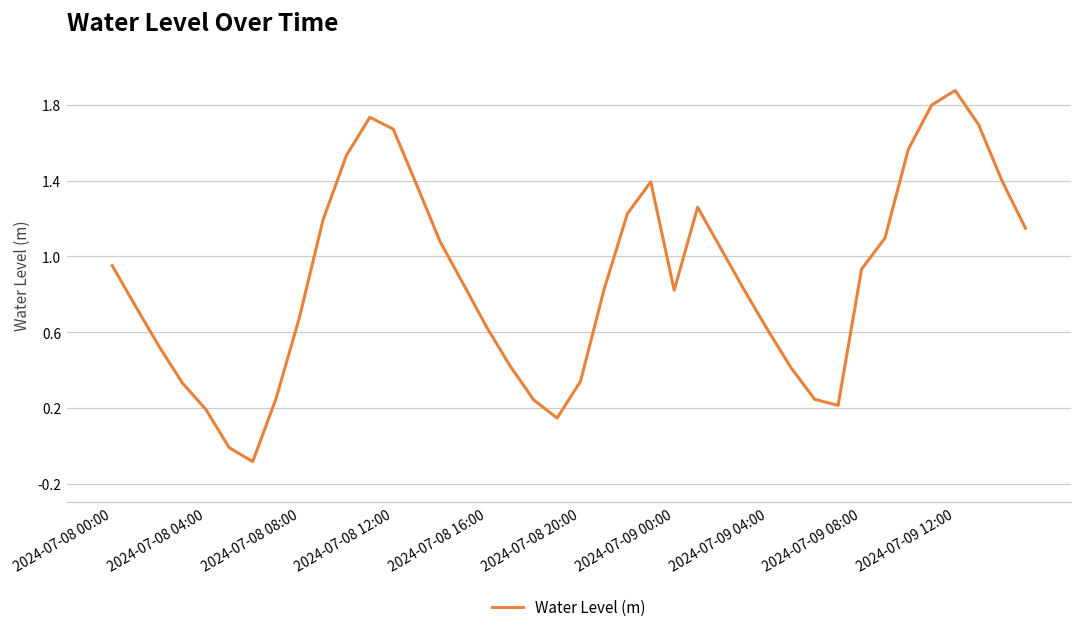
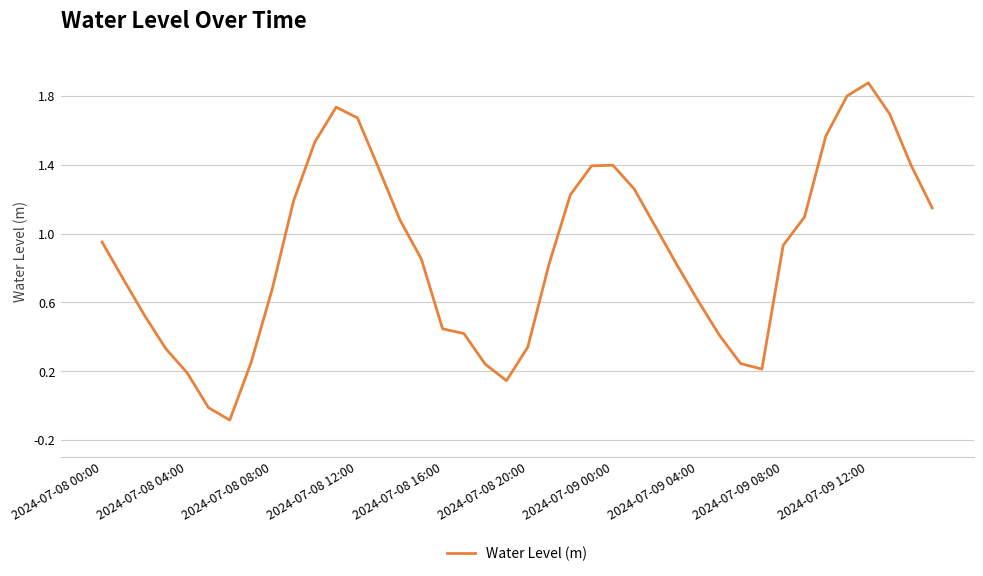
  {
    "2024-07-08 00:00": 0.95,
    "2024-07-08 04:00": 0.19,
    "2024-07-08 08:00": 0.68,
    "2024-07-08 12:00": 1.67,
-   "2024-07-08 16:00": 0.62,
+   "2024-07-08 16:00": 0.45,
    "2024-07-08 20:00": 0.34,
-   "2024-07-09 00:00": 0.82,
+   "2024-07-09 00:00": 1.40,
    "2024-07-09 04:00": 0.61,
    "2024-07-09 08:00": 0.93,
    "2024-07-09 12:00": 1.88
  }
